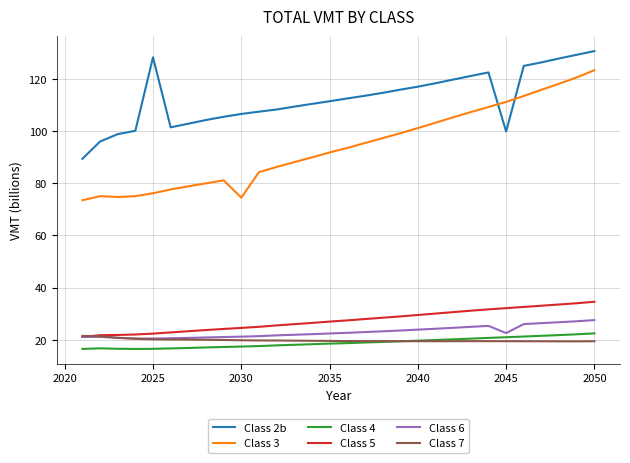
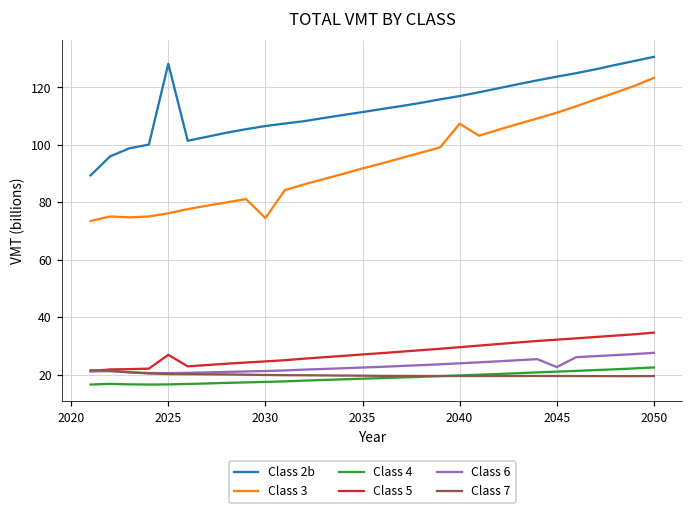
  {
    "Class 2b": {
      "2025": 128,
      "2030": 107,
      "2035": 111,
      "2040": 117,
-     "2045": 100,
+     "2045": 124,
      "2050": 131
    },
    "Class 3": {
      "2025": 76,
      "2030": 74,
      "2035": 92,
-     "2040": 101,
+     "2040": 107,
      "2045": 111,
      "2050": 123
    },
    "Class 4": {
      "2025": 17,
      "2030": 17,
      "2035": 19,
      "2045": 21,
      "2050": 22
    },
    "Class 5": {
-     "2025": 22,
+     "2025": 27,
      "2030": 25,
      "2035": 27,
      "2040": 30,
      "2045": 32,
      "2050": 35
    },
    "Class 6": {
      "2030": 21,
      "2035": 22,
      "2040": 24,
      "2045": 23,
      "2050": 28
    },
    "Class 7": {
      "2030": 20,
      "2035": 20,
      "2045": 19,
      "2050": 19
    }
  }
